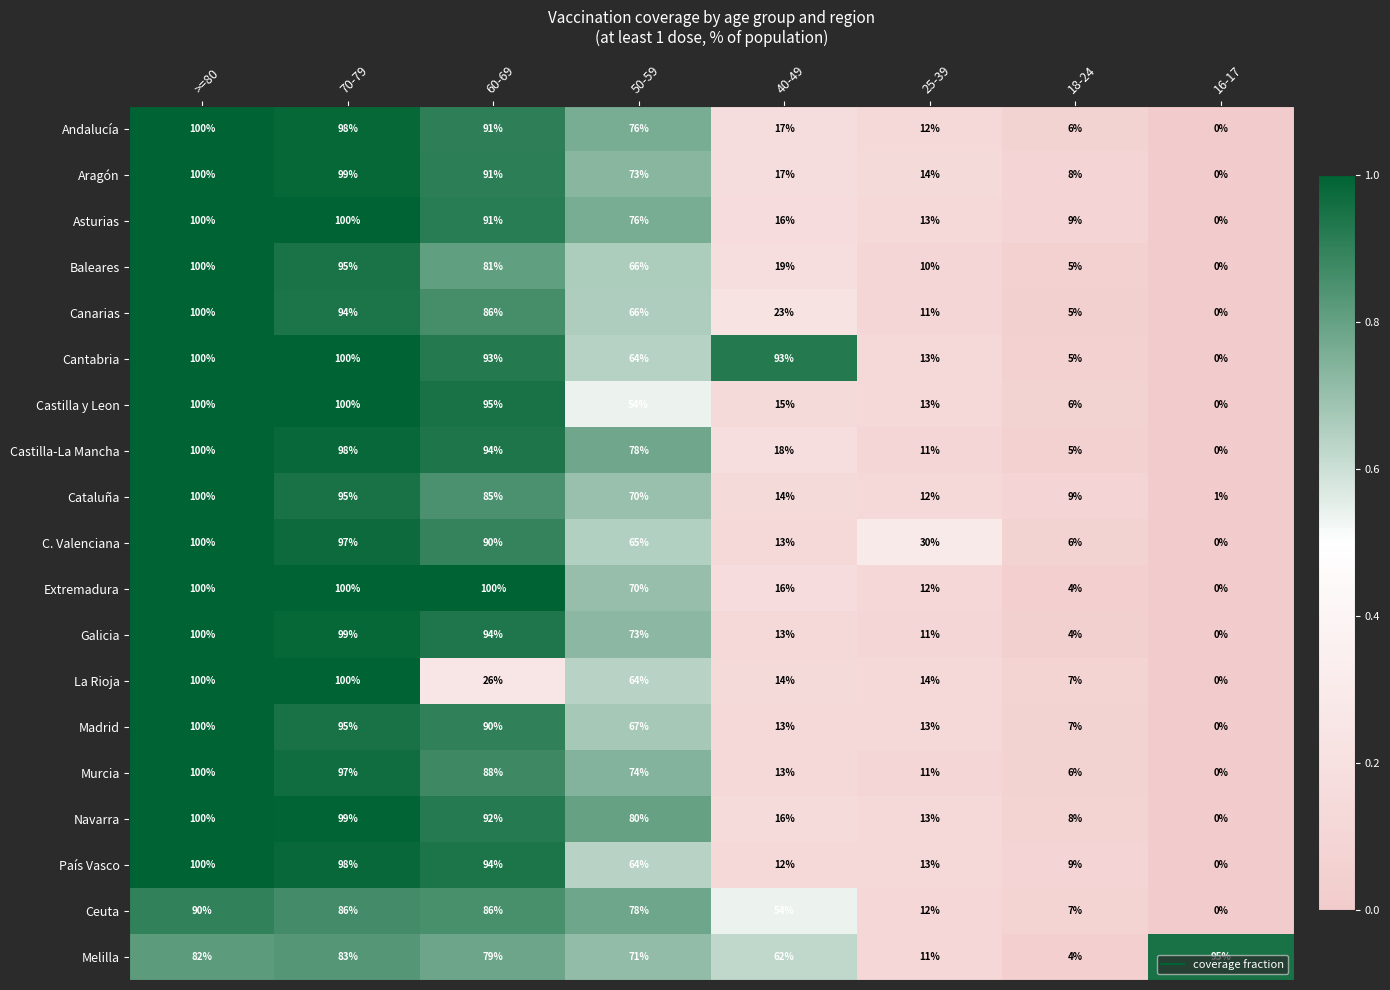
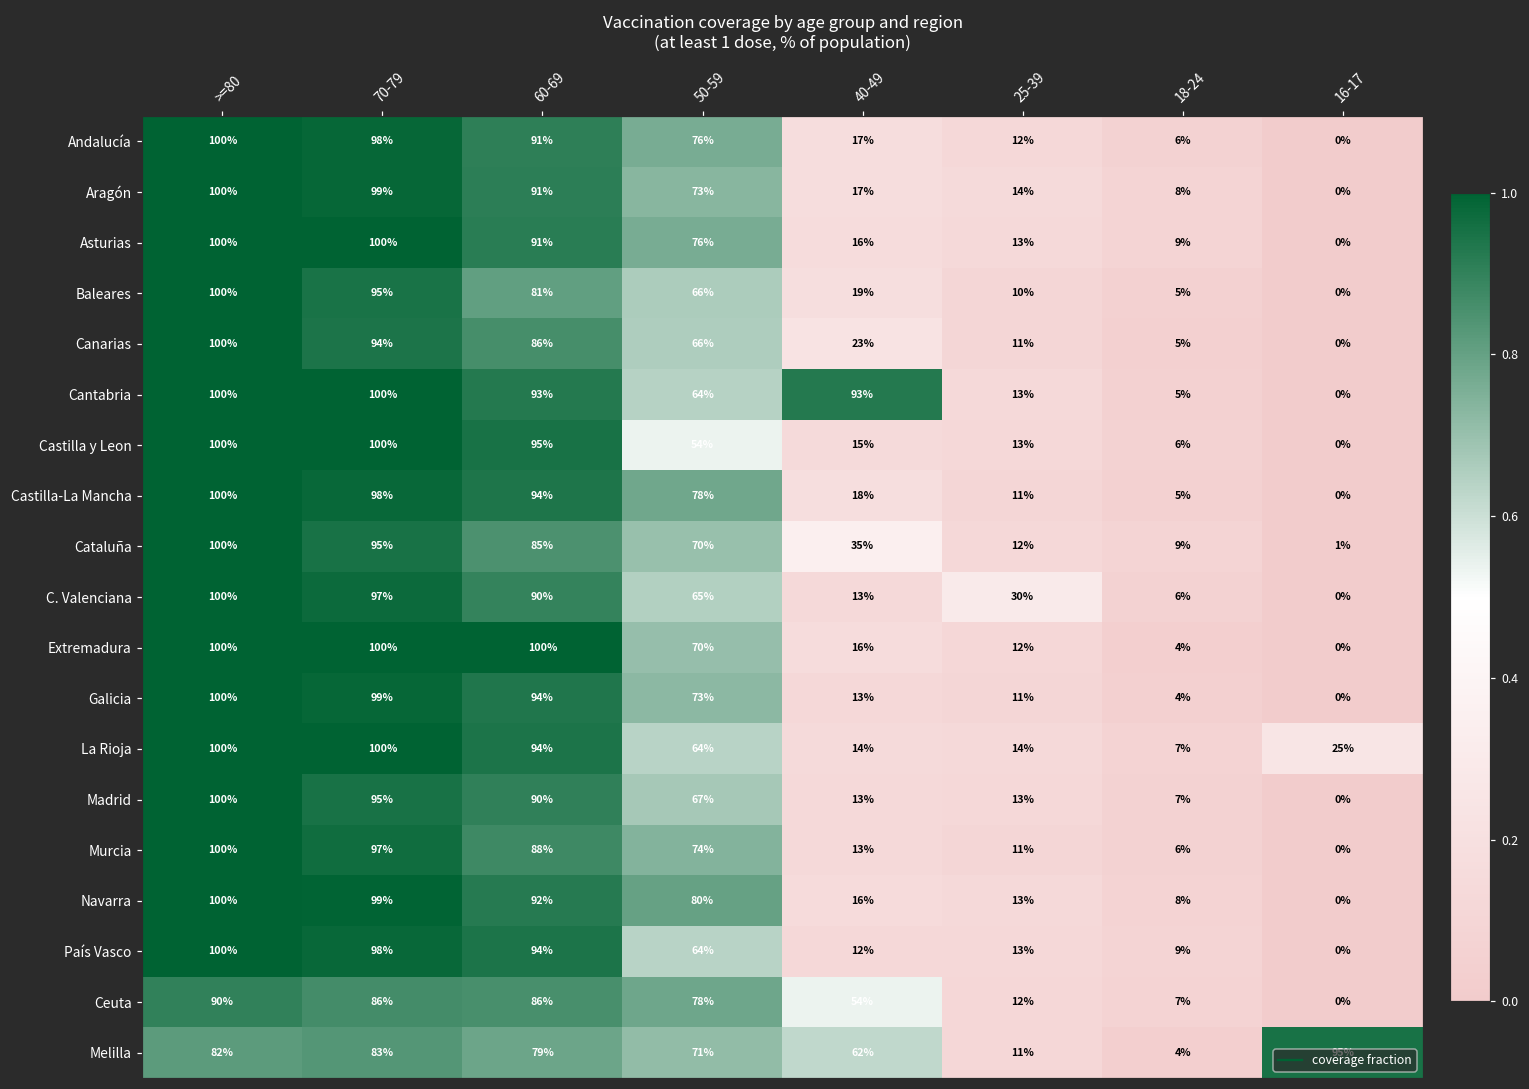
  {
    "Andalucía": {
      ">=80": "100%",
      "70-79": "98%",
      "60-69": "91%",
      "50-59": "76%",
      "40-49": "17%",
      "25-39": "12%",
      "18-24": "6%",
      "16-17": "0%"
    },
    "Aragón": {
      ">=80": "100%",
      "70-79": "99%",
      "60-69": "91%",
      "50-59": "73%",
      "40-49": "17%",
      "25-39": "14%",
      "18-24": "8%",
      "16-17": "0%"
    },
    "Asturias": {
      ">=80": "100%",
      "70-79": "100%",
      "60-69": "91%",
      "50-59": "76%",
      "40-49": "16%",
      "25-39": "13%",
      "18-24": "9%",
      "16-17": "0%"
    },
    "Baleares": {
      ">=80": "100%",
      "70-79": "95%",
      "60-69": "81%",
      "50-59": "66%",
      "40-49": "19%",
      "25-39": "10%",
      "18-24": "5%",
      "16-17": "0%"
    },
    "Canarias": {
      ">=80": "100%",
      "70-79": "94%",
      "60-69": "86%",
      "50-59": "66%",
      "40-49": "23%",
      "25-39": "11%",
      "18-24": "5%",
      "16-17": "0%"
    },
    "Cantabria": {
      ">=80": "100%",
      "70-79": "100%",
      "60-69": "93%",
      "50-59": "64%",
      "40-49": "93%",
      "25-39": "13%",
      "18-24": "5%",
      "16-17": "0%"
    },
    "Castilla y Leon": {
      ">=80": "100%",
      "70-79": "100%",
      "60-69": "95%",
      "40-49": "15%",
      "25-39": "13%",
      "18-24": "6%",
      "16-17": "0%"
    },
    "Castilla-La Mancha": {
      ">=80": "100%",
      "70-79": "98%",
      "60-69": "94%",
      "50-59": "78%",
      "40-49": "18%",
      "25-39": "11%",
      "18-24": "5%",
      "16-17": "0%"
    },
    "Cataluña": {
      ">=80": "100%",
      "70-79": "95%",
      "60-69": "85%",
      "50-59": "70%",
-     "40-49": "14%",
+     "40-49": "35%",
      "25-39": "12%",
      "18-24": "9%",
      "16-17": "1%"
    },
    "C. Valenciana": {
      ">=80": "100%",
      "70-79": "97%",
      "60-69": "90%",
      "50-59": "65%",
      "40-49": "13%",
      "25-39": "30%",
      "18-24": "6%",
      "16-17": "0%"
    },
    "Extremadura": {
      ">=80": "100%",
      "70-79": "100%",
      "60-69": "100%",
      "50-59": "70%",
      "40-49": "16%",
      "25-39": "12%",
      "18-24": "4%",
      "16-17": "0%"
    },
    "Galicia": {
      ">=80": "100%",
      "70-79": "99%",
      "60-69": "94%",
      "50-59": "73%",
      "40-49": "13%",
      "25-39": "11%",
      "18-24": "4%",
      "16-17": "0%"
    },
    "La Rioja": {
      ">=80": "100%",
      "70-79": "100%",
-     "60-69": "26%",
+     "60-69": "94%",
      "50-59": "64%",
      "40-49": "14%",
      "25-39": "14%",
      "18-24": "7%",
-     "16-17": "0%"
+     "16-17": "25%"
    },
    "Madrid": {
      ">=80": "100%",
      "70-79": "95%",
      "60-69": "90%",
      "50-59": "67%",
      "40-49": "13%",
      "25-39": "13%",
      "18-24": "7%",
      "16-17": "0%"
    },
    "Murcia": {
      ">=80": "100%",
      "70-79": "97%",
      "60-69": "88%",
      "50-59": "74%",
      "40-49": "13%",
      "25-39": "11%",
      "18-24": "6%",
      "16-17": "0%"
    },
    "Navarra": {
      ">=80": "100%",
      "70-79": "99%",
      "60-69": "92%",
      "50-59": "80%",
      "40-49": "16%",
      "25-39": "13%",
      "18-24": "8%",
      "16-17": "0%"
    },
    "País Vasco": {
      ">=80": "100%",
      "70-79": "98%",
      "60-69": "94%",
      "50-59": "64%",
      "40-49": "12%",
      "25-39": "13%",
      "18-24": "9%",
      "16-17": "0%"
    },
    "Ceuta": {
      ">=80": "90%",
      "70-79": "86%",
      "60-69": "86%",
      "50-59": "78%",
      "25-39": "12%",
      "18-24": "7%",
      "16-17": "0%"
    },
    "Melilla": {
      ">=80": "82%",
      "70-79": "83%",
      "60-69": "79%",
      "50-59": "71%",
      "40-49": "62%",
      "25-39": "11%",
      "18-24": "4%"
    }
  }
